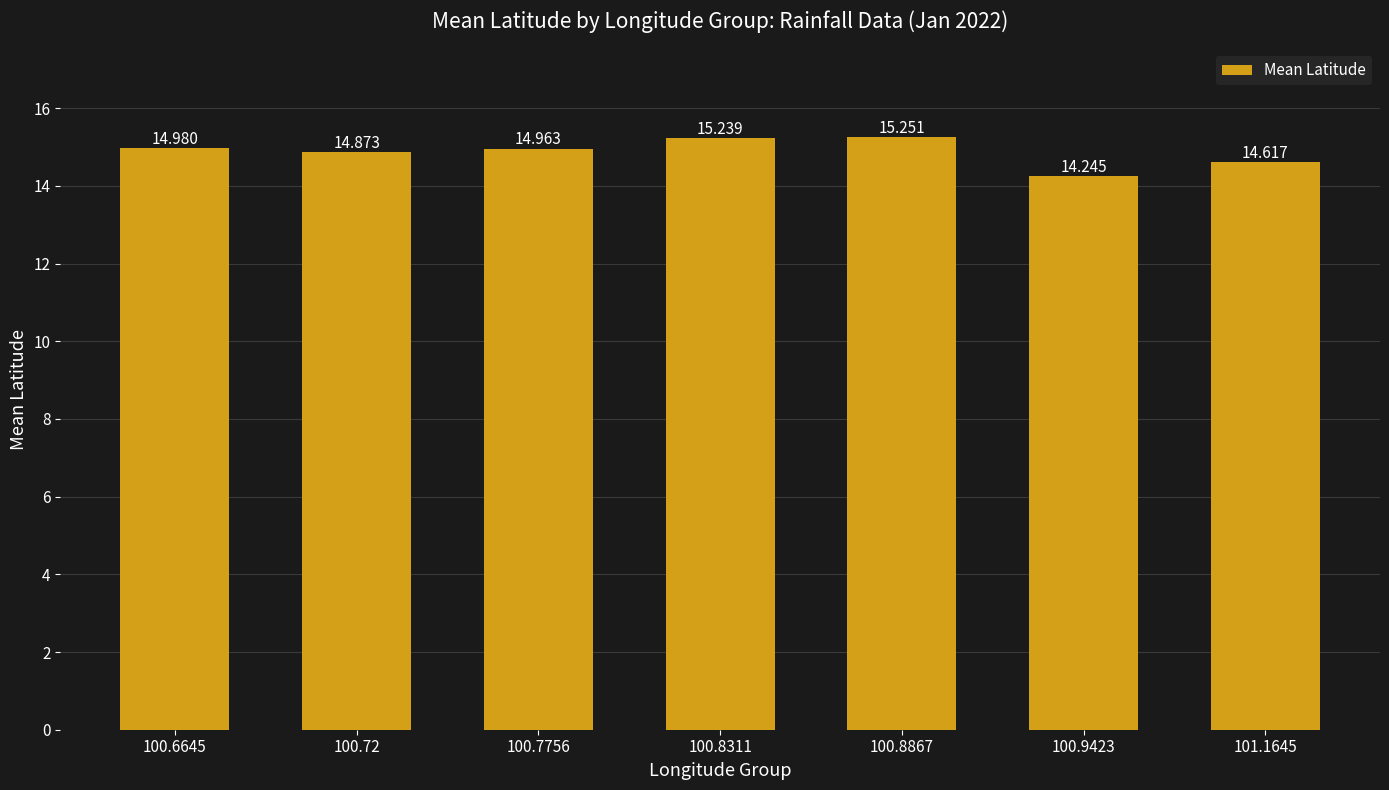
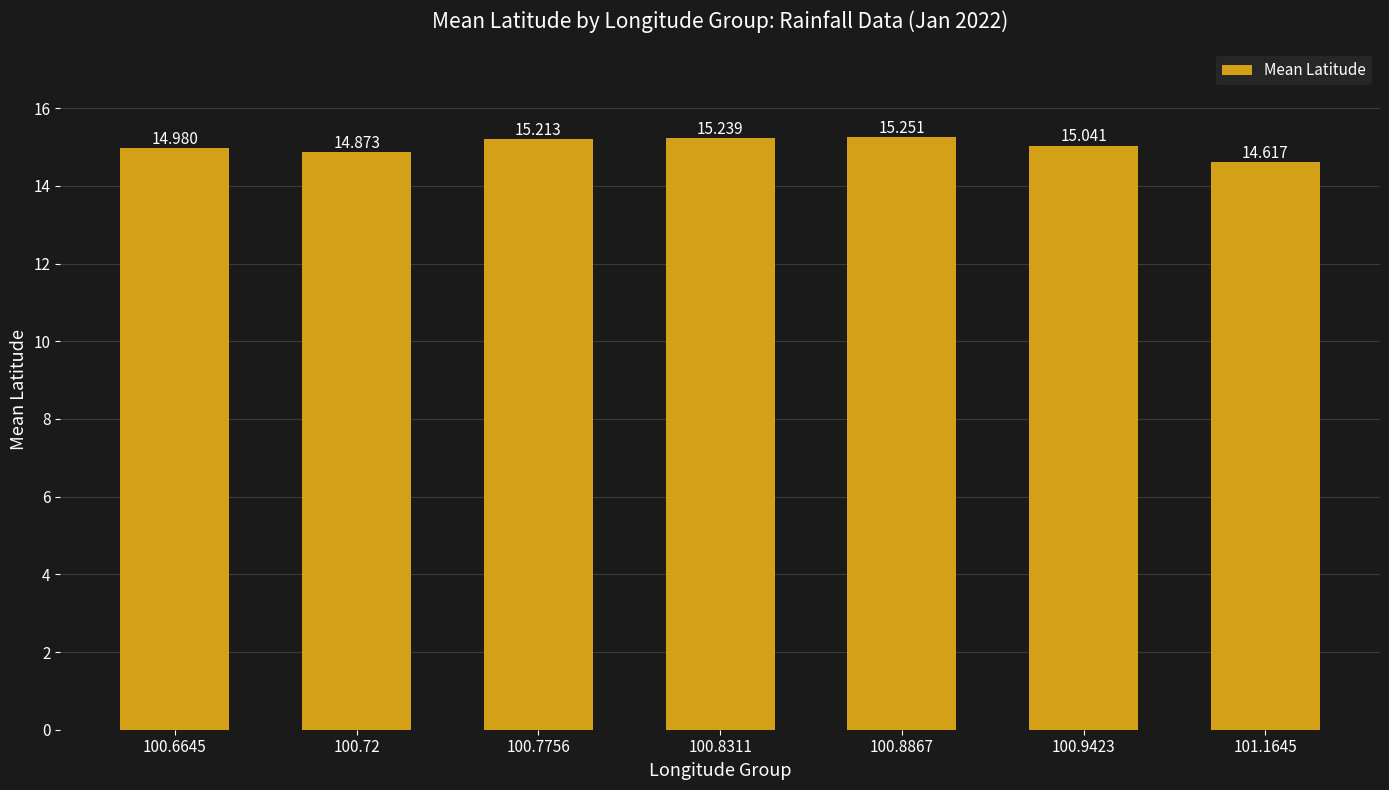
  {
    "100.6645": 14.980,
    "100.72": 14.873,
-   "100.7756": 14.963,
+   "100.7756": 15.213,
    "100.8311": 15.239,
    "100.8867": 15.251,
-   "100.9423": 14.245,
+   "100.9423": 15.041,
    "101.1645": 14.617
  }
